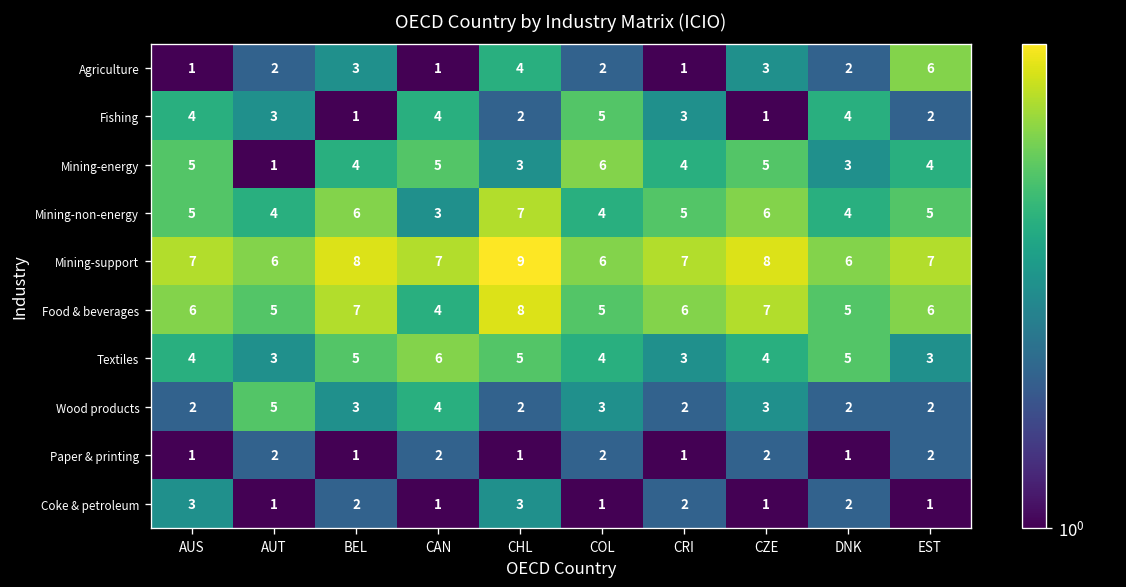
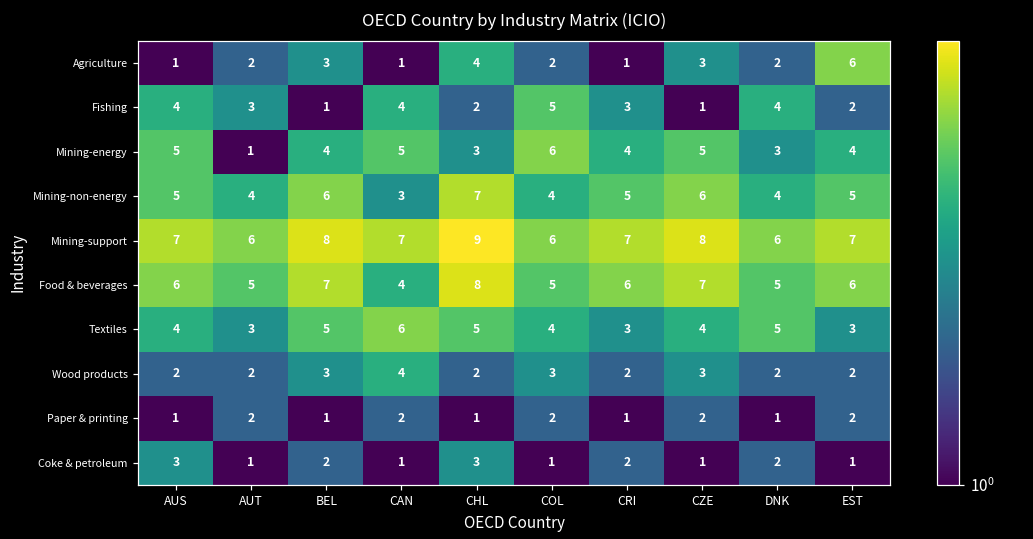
  {
    "Agriculture": {
      "AUS": 1,
      "AUT": 2,
      "BEL": 3,
      "CAN": 1,
      "CHL": 4,
      "COL": 2,
      "CRI": 1,
      "CZE": 3,
      "DNK": 2,
      "EST": 6
    },
    "Fishing": {
      "AUS": 4,
      "AUT": 3,
      "BEL": 1,
      "CAN": 4,
      "CHL": 2,
      "COL": 5,
      "CRI": 3,
      "CZE": 1,
      "DNK": 4,
      "EST": 2
    },
    "Mining-energy": {
      "AUS": 5,
      "AUT": 1,
      "BEL": 4,
      "CAN": 5,
      "CHL": 3,
      "COL": 6,
      "CRI": 4,
      "CZE": 5,
      "DNK": 3,
      "EST": 4
    },
    "Mining-non-energy": {
      "AUS": 5,
      "AUT": 4,
      "BEL": 6,
      "CAN": 3,
      "CHL": 7,
      "COL": 4,
      "CRI": 5,
      "CZE": 6,
      "DNK": 4,
      "EST": 5
    },
    "Mining-support": {
      "AUS": 7,
      "AUT": 6,
      "BEL": 8,
      "CAN": 7,
      "CHL": 9,
      "COL": 6,
      "CRI": 7,
      "CZE": 8,
      "DNK": 6,
      "EST": 7
    },
    "Food & beverages": {
      "AUS": 6,
      "AUT": 5,
      "BEL": 7,
      "CAN": 4,
      "CHL": 8,
      "COL": 5,
      "CRI": 6,
      "CZE": 7,
      "DNK": 5,
      "EST": 6
    },
    "Textiles": {
      "AUS": 4,
      "AUT": 3,
      "BEL": 5,
      "CAN": 6,
      "CHL": 5,
      "COL": 4,
      "CRI": 3,
      "CZE": 4,
      "DNK": 5,
      "EST": 3
    },
    "Wood products": {
      "AUS": 2,
-     "AUT": 5,
+     "AUT": 2,
      "BEL": 3,
      "CAN": 4,
      "CHL": 2,
      "COL": 3,
      "CRI": 2,
      "CZE": 3,
      "DNK": 2,
      "EST": 2
    },
    "Paper & printing": {
      "AUS": 1,
      "AUT": 2,
      "BEL": 1,
      "CAN": 2,
      "CHL": 1,
      "COL": 2,
      "CRI": 1,
      "CZE": 2,
      "DNK": 1,
      "EST": 2
    },
    "Coke & petroleum": {
      "AUS": 3,
      "AUT": 1,
      "BEL": 2,
      "CAN": 1,
      "CHL": 3,
      "COL": 1,
      "CRI": 2,
      "CZE": 1,
      "DNK": 2,
      "EST": 1
    }
  }
